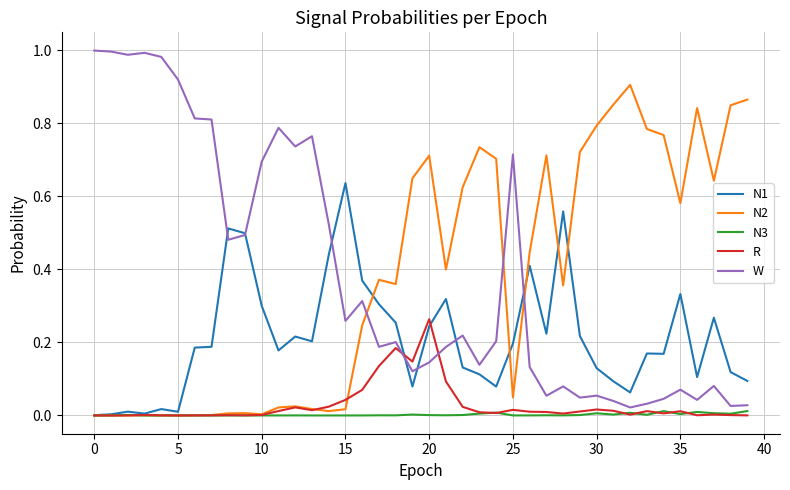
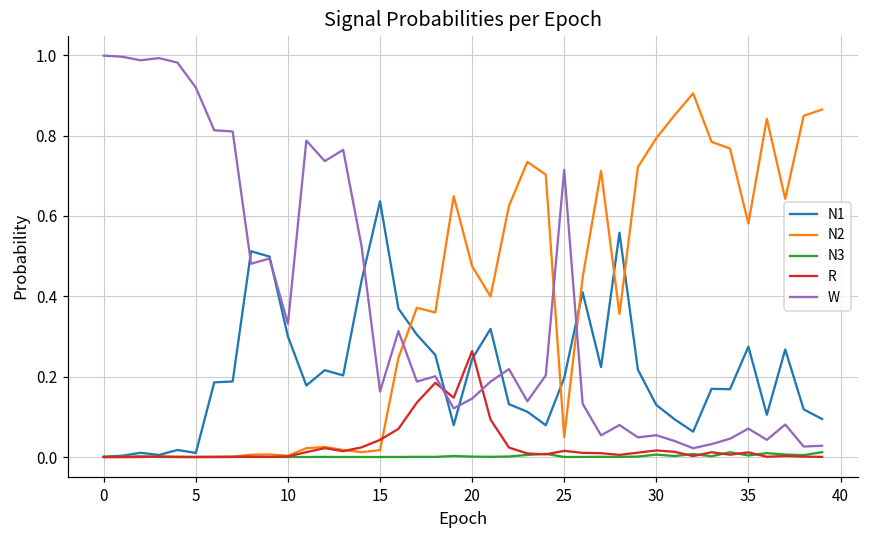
  {
    "N1": {
      "5": 0.01,
      "10": 0.30,
      "15": 0.64,
      "20": 0.24,
      "25": 0.20,
      "30": 0.13,
-     "35": 0.33
+     "35": 0.27
    },
    "N2": {
      "15": 0.02,
-     "20": 0.71,
+     "20": 0.47,
      "25": 0.05,
      "30": 0.79,
      "35": 0.58
    },
    "N3": {
      "15": 0.00,
      "20": 0.00,
      "25": 0.00,
      "30": 0.01,
      "35": 0.00
    },
    "R": {
      "15": 0.04,
      "20": 0.26,
      "25": 0.02,
      "30": 0.02,
      "35": 0.01
    },
    "W": {
      "0": 1.00,
      "5": 0.92,
-     "10": 0.70,
-     "15": 0.26,
+     "10": 0.33,
+     "15": 0.16,
      "20": 0.15,
      "25": 0.71,
      "30": 0.05,
      "35": 0.07
    }
  }
